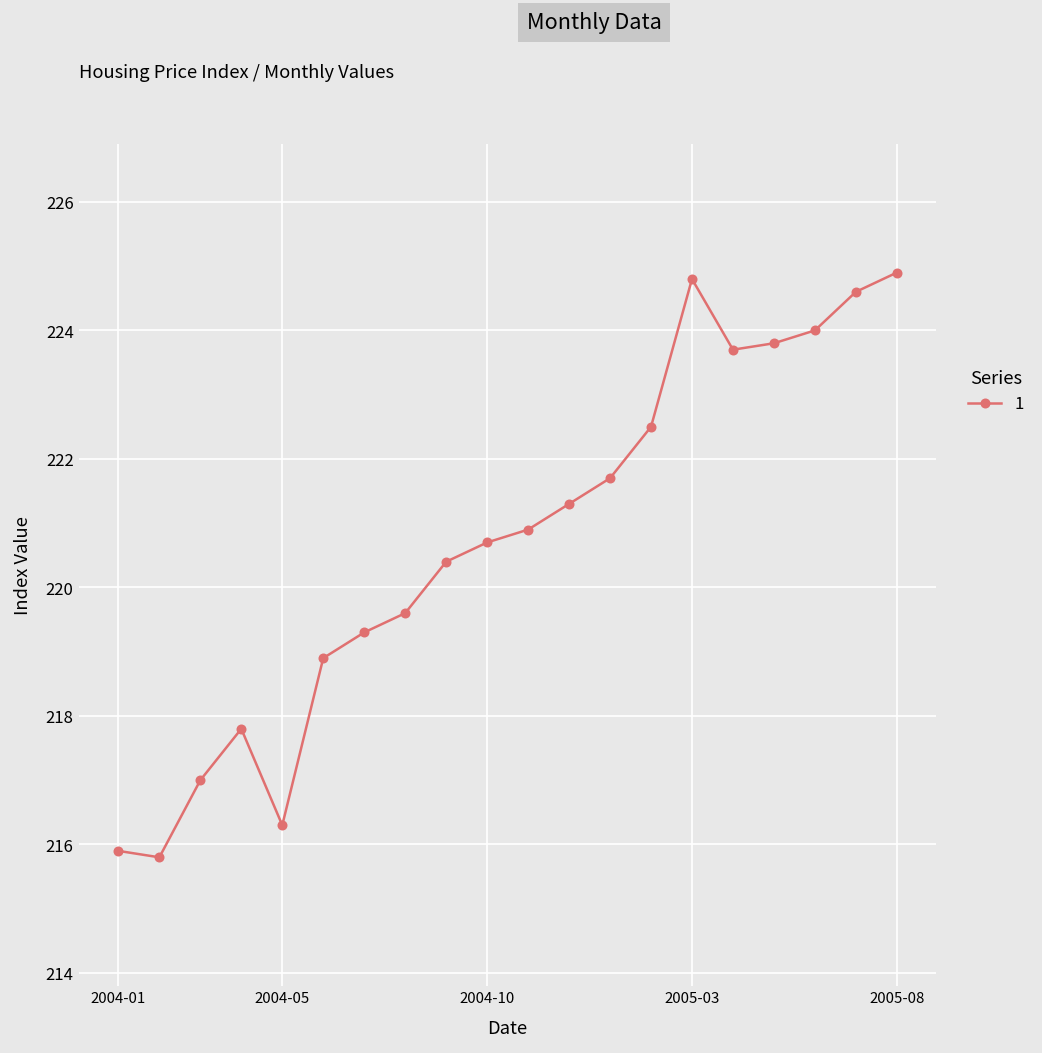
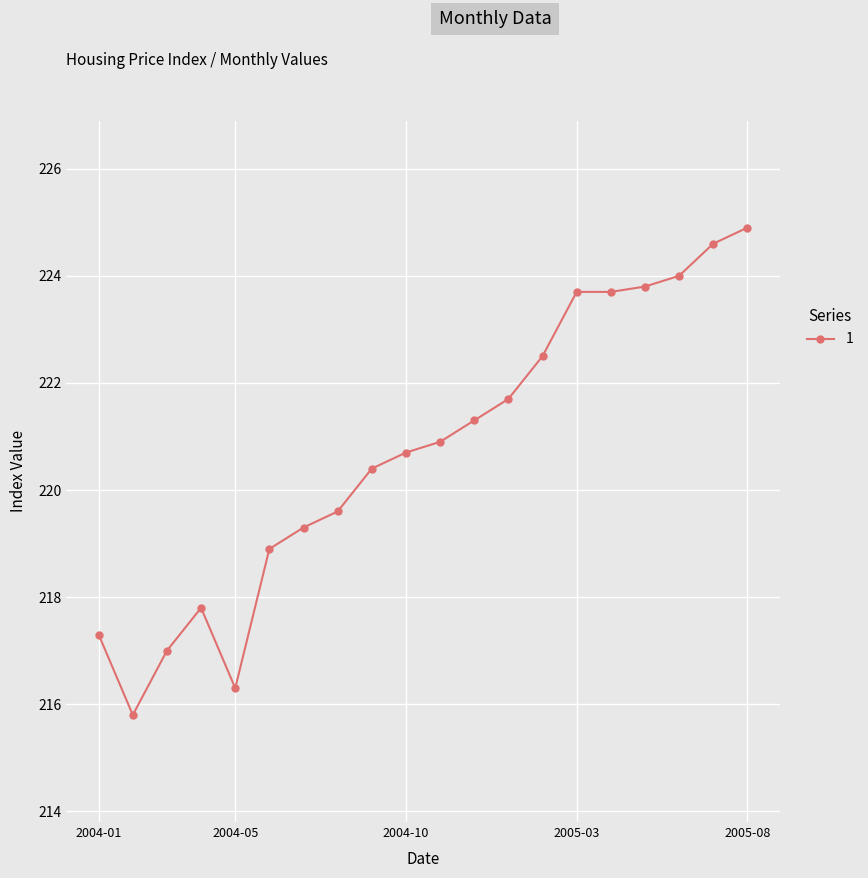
  {
-   "2004-01": 215.9,
+   "2004-01": 217.3,
    "2004-05": 216.3,
    "2004-10": 220.7,
-   "2005-03": 224.8,
+   "2005-03": 223.7,
    "2005-08": 224.9
  }
